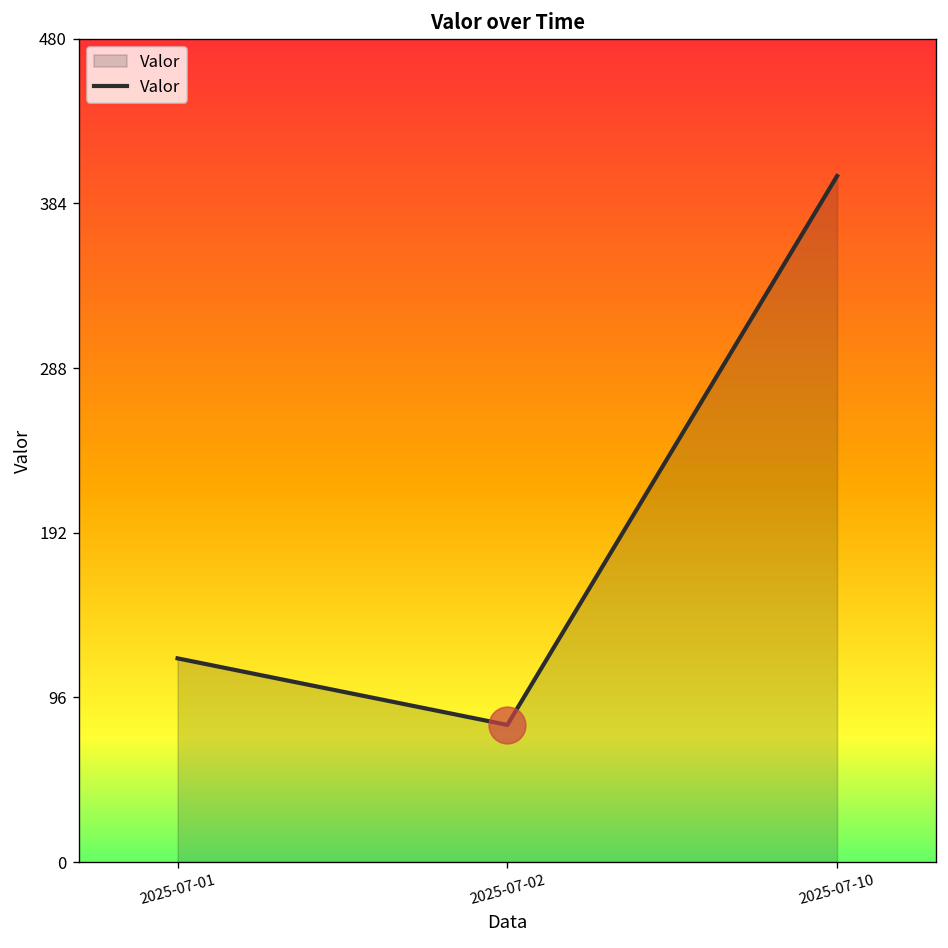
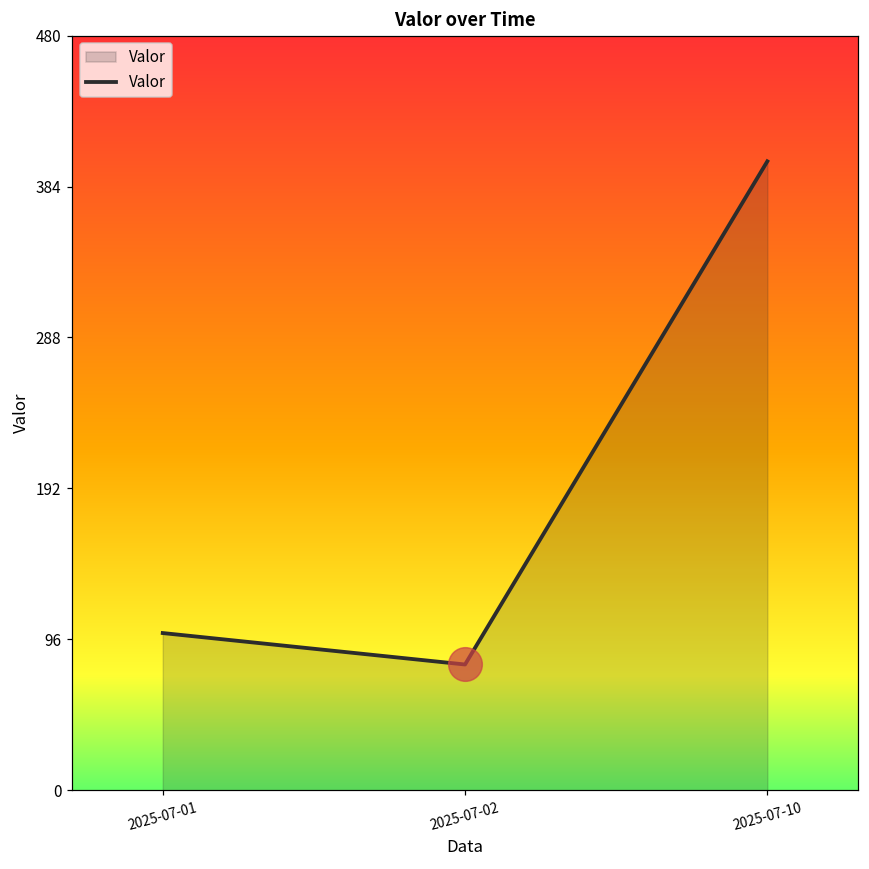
  {
    "Valor": {
-     "2025-07-01": 119,
+     "2025-07-01": 100,
      "2025-07-10": 400
    }
  }
